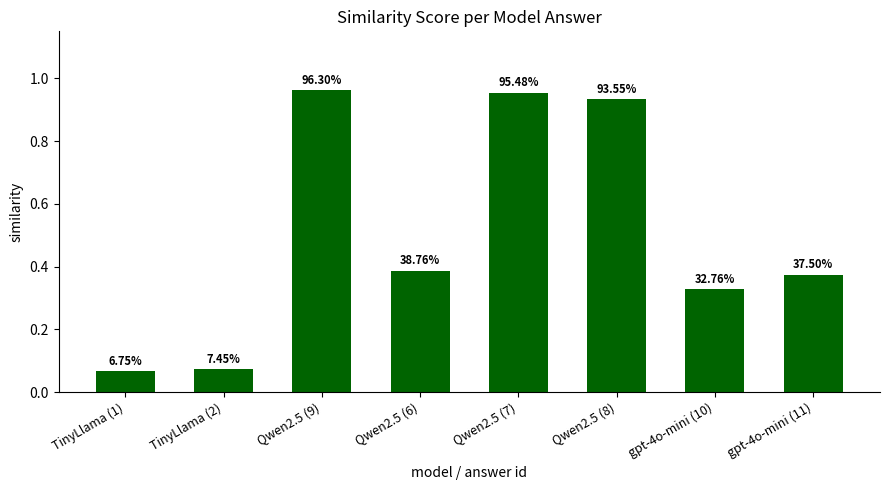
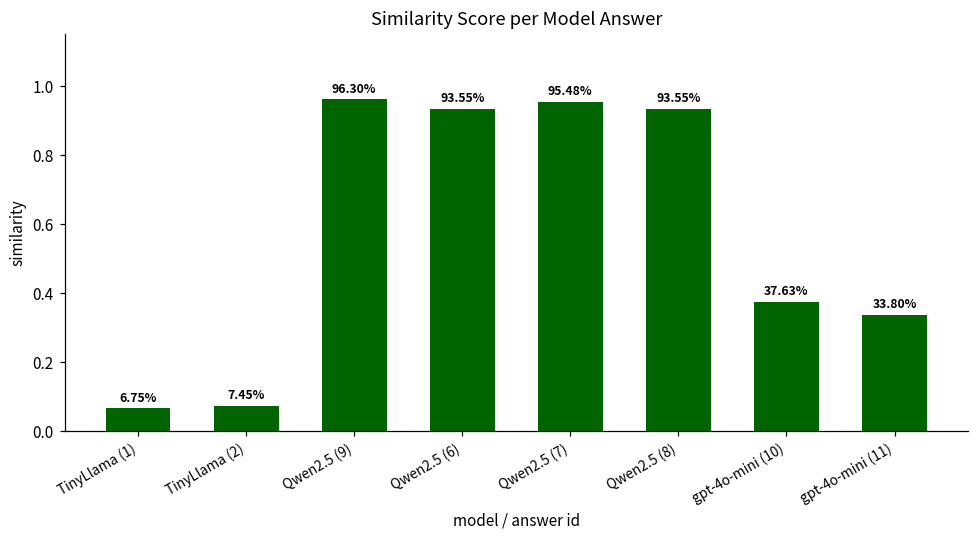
  {
    "TinyLlama (1)": "6.75%",
    "TinyLlama (2)": "7.45%",
    "Qwen2.5 (9)": "96.30%",
-   "Qwen2.5 (6)": "38.76%",
+   "Qwen2.5 (6)": "93.55%",
    "Qwen2.5 (7)": "95.48%",
    "Qwen2.5 (8)": "93.55%",
-   "gpt-4o-mini (10)": "32.76%",
-   "gpt-4o-mini (11)": "37.50%"
+   "gpt-4o-mini (10)": "37.63%",
+   "gpt-4o-mini (11)": "33.80%"
  }
